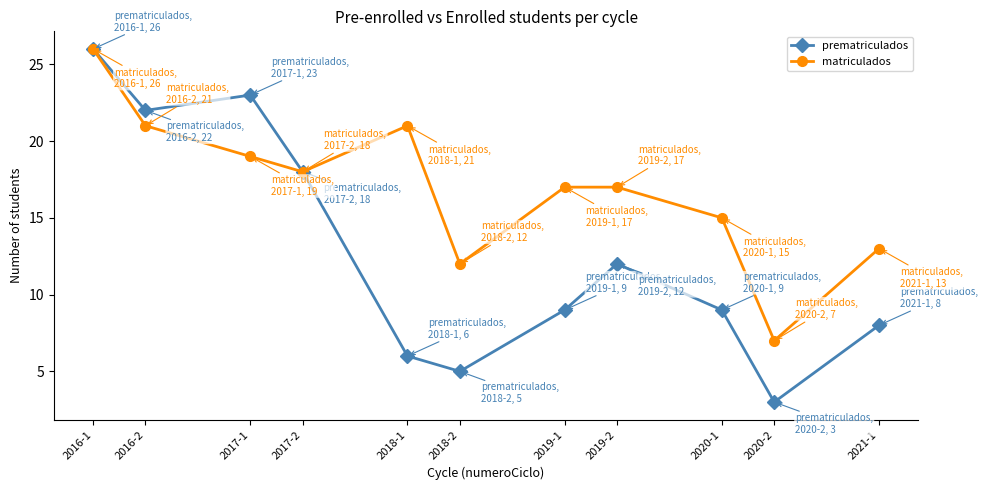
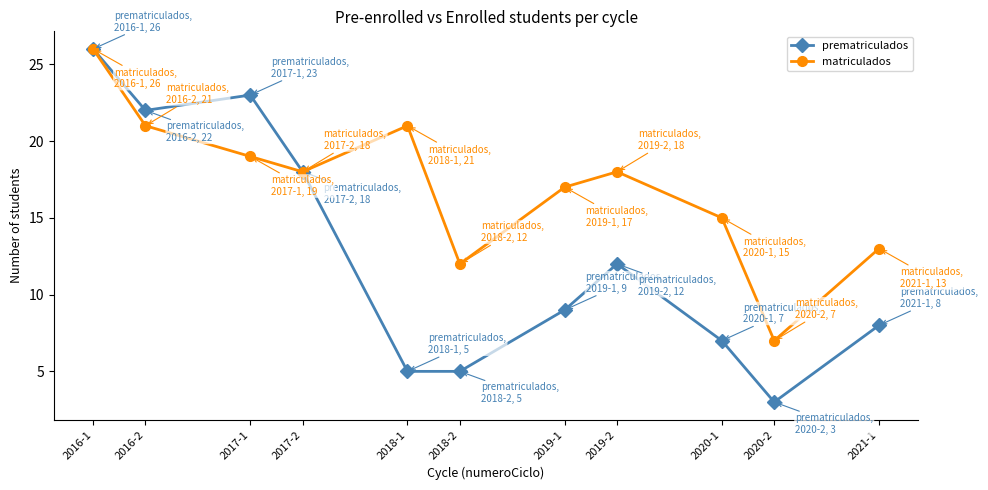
  {
    "prematriculados": {
-     "2018-1": 6,
-     "2020-1": 9
+     "2018-1": 5,
+     "2020-1": 7
    },
    "matriculados": {
-     "2019-2": 17
+     "2019-2": 18
    }
  }
